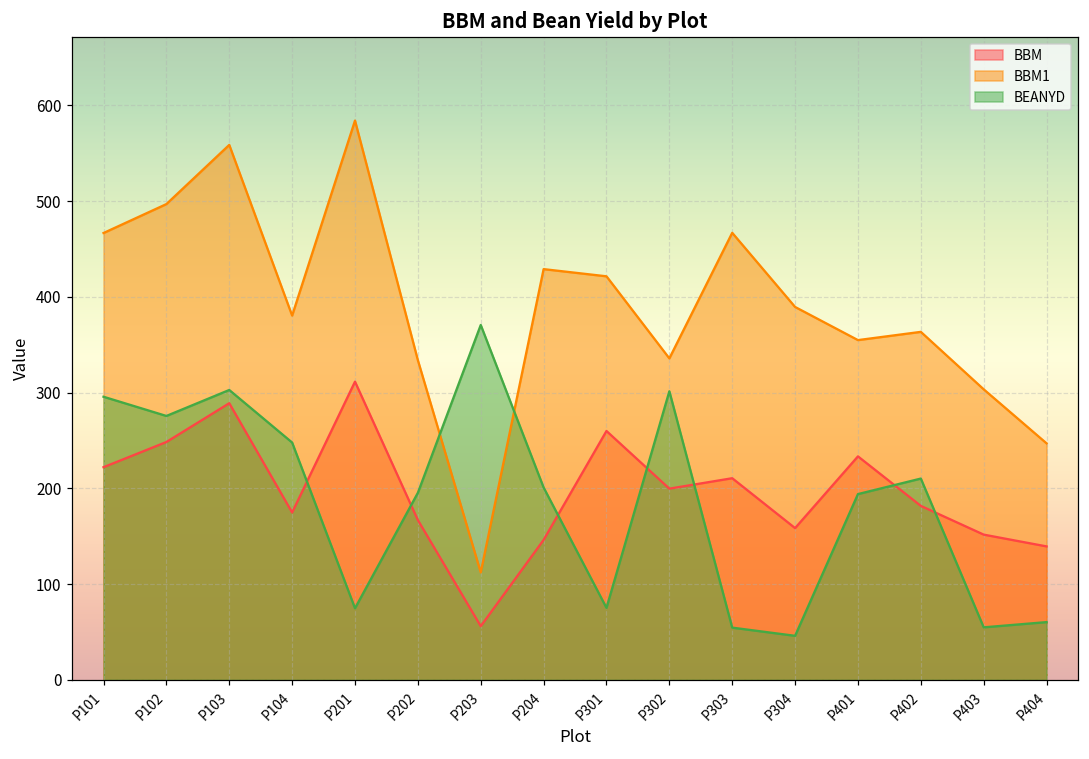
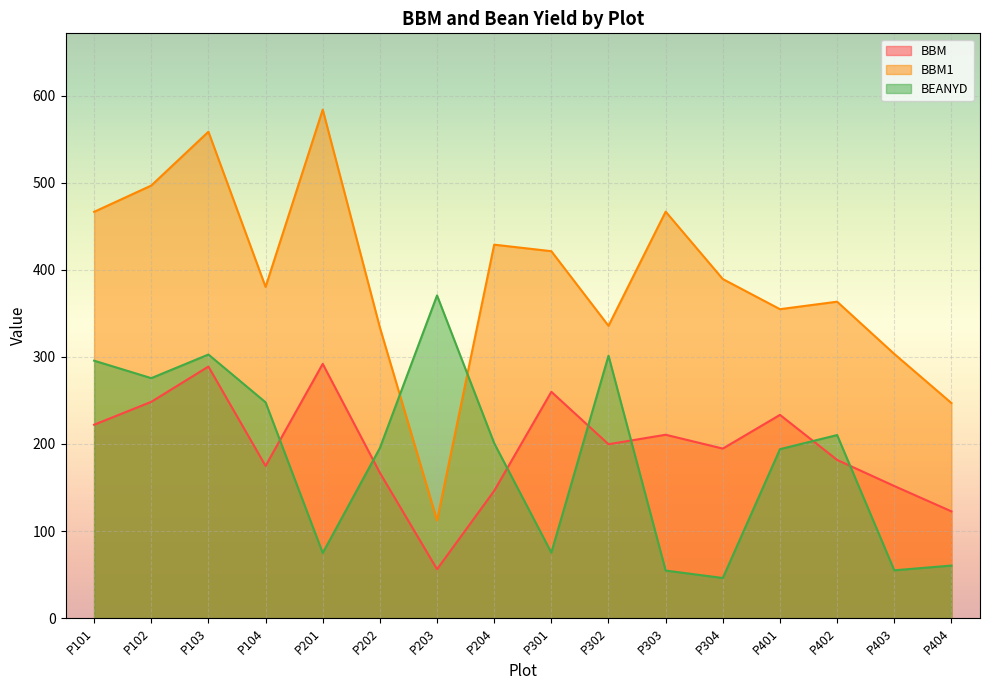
  {
    "BBM": {
      "P101": 220,
      "P102": 250,
      "P103": 290,
      "P104": 170,
-     "P201": 310,
+     "P201": 290,
      "P202": 170,
      "P203": 60,
      "P204": 150,
      "P301": 260,
      "P302": 200,
      "P303": 210,
-     "P304": 160,
+     "P304": 190,
      "P401": 230,
      "P402": 180,
      "P403": 150,
-     "P404": 140
+     "P404": 120
    },
    "BBM1": {
      "P101": 470,
      "P102": 500,
      "P103": 560,
      "P104": 380,
      "P201": 580,
      "P202": 330,
      "P203": 110,
      "P204": 430,
      "P301": 420,
      "P302": 340,
      "P303": 470,
      "P304": 390,
      "P401": 350,
      "P402": 360,
      "P403": 300,
      "P404": 250
    },
    "BEANYD": {
      "P101": 300,
      "P102": 280,
      "P103": 300,
      "P104": 250,
      "P201": 70,
      "P202": 200,
      "P203": 370,
      "P204": 200,
      "P301": 80,
      "P302": 300,
      "P303": 50,
      "P304": 50,
      "P401": 190,
      "P402": 210,
      "P403": 50,
      "P404": 60
    }
  }
